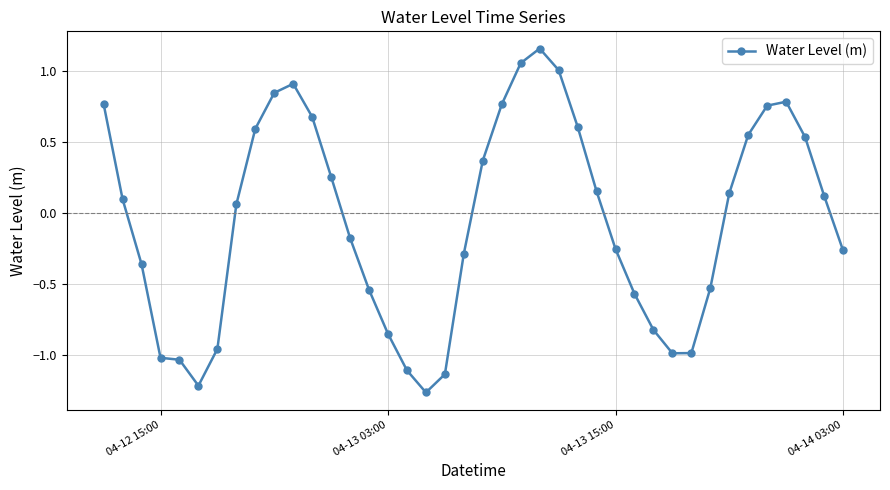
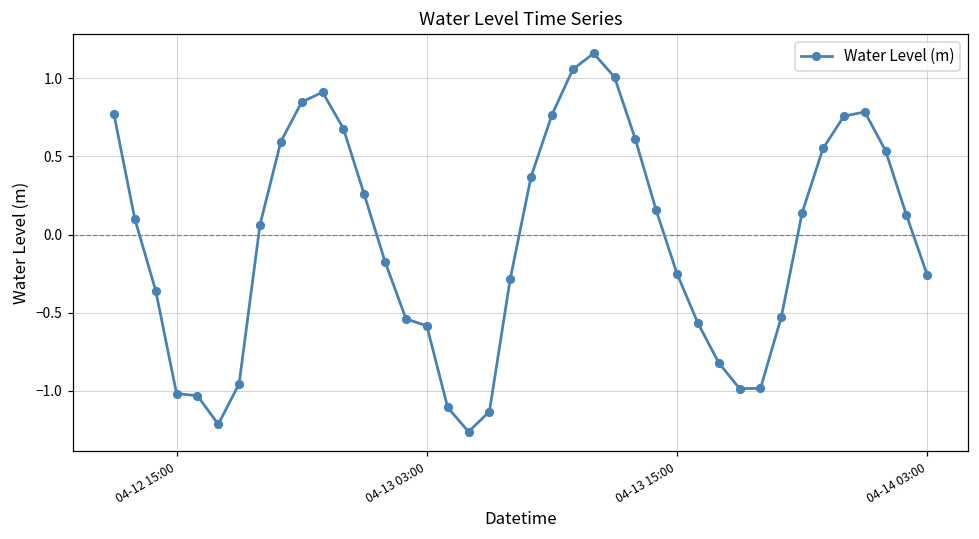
  {
    "04-12 15:00": -1.02,
-   "04-13 03:00": -0.85,
+   "04-13 03:00": -0.58,
    "04-13 15:00": -0.25,
    "04-14 03:00": -0.26
  }
